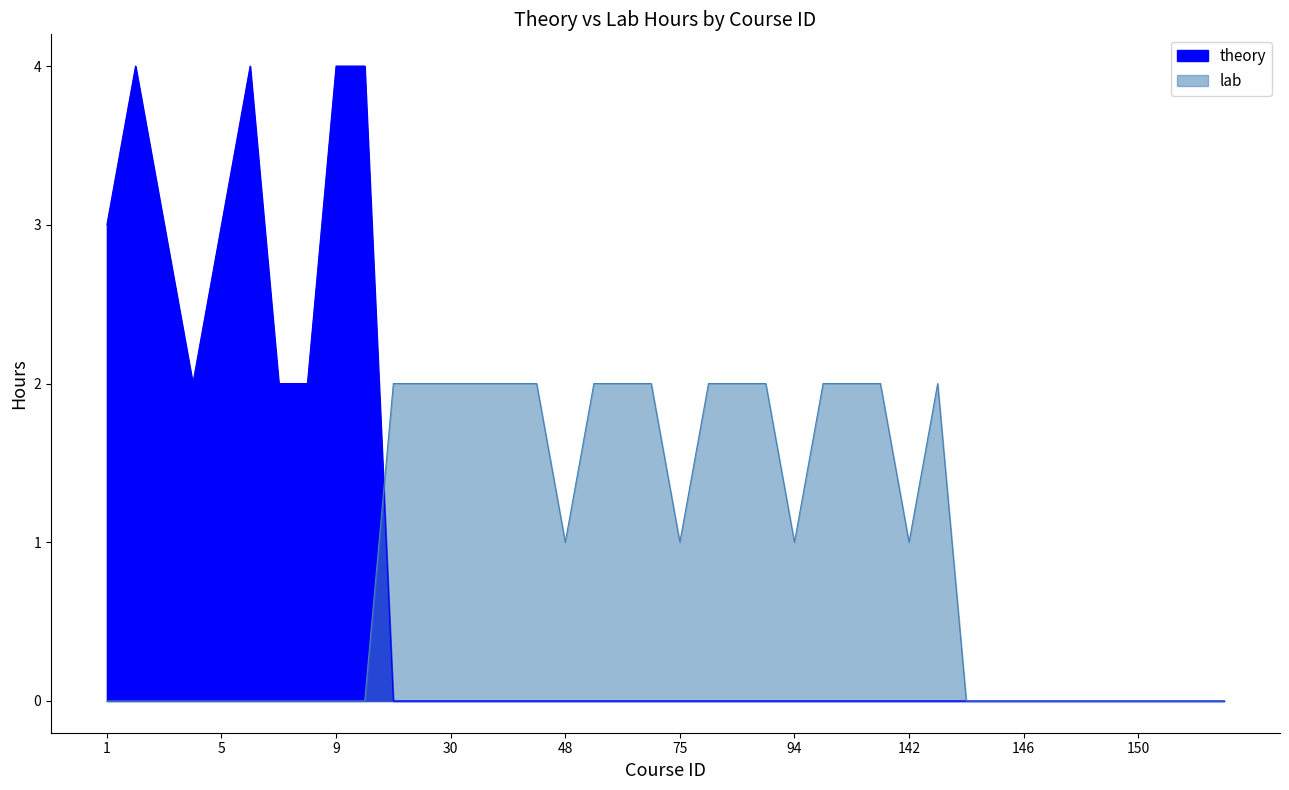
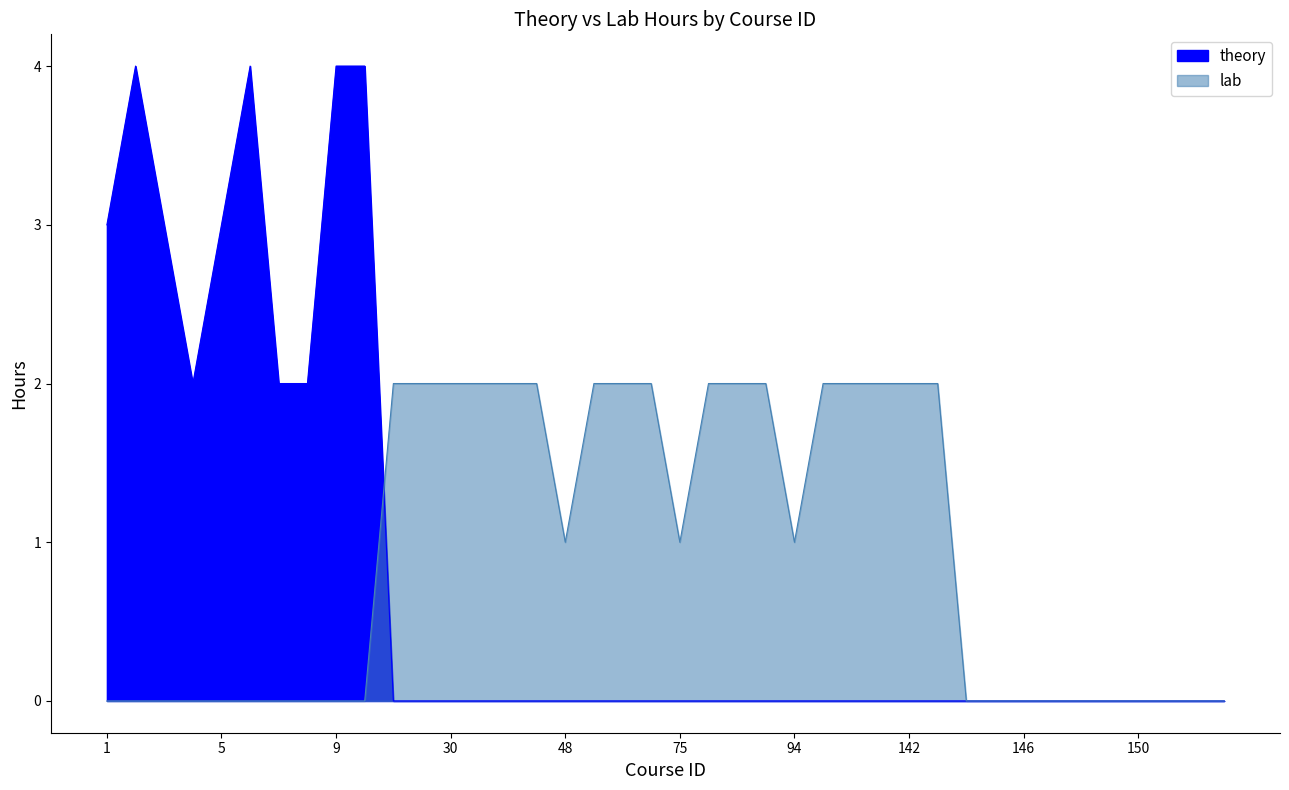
  {
    "theory": {
      "48": 0,
      "75": 0,
      "94": 0,
      "142": 0
    },
    "lab": {
      "48": 1,
      "75": 1,
      "94": 1,
-     "142": 1
+     "142": 2
    }
  }
